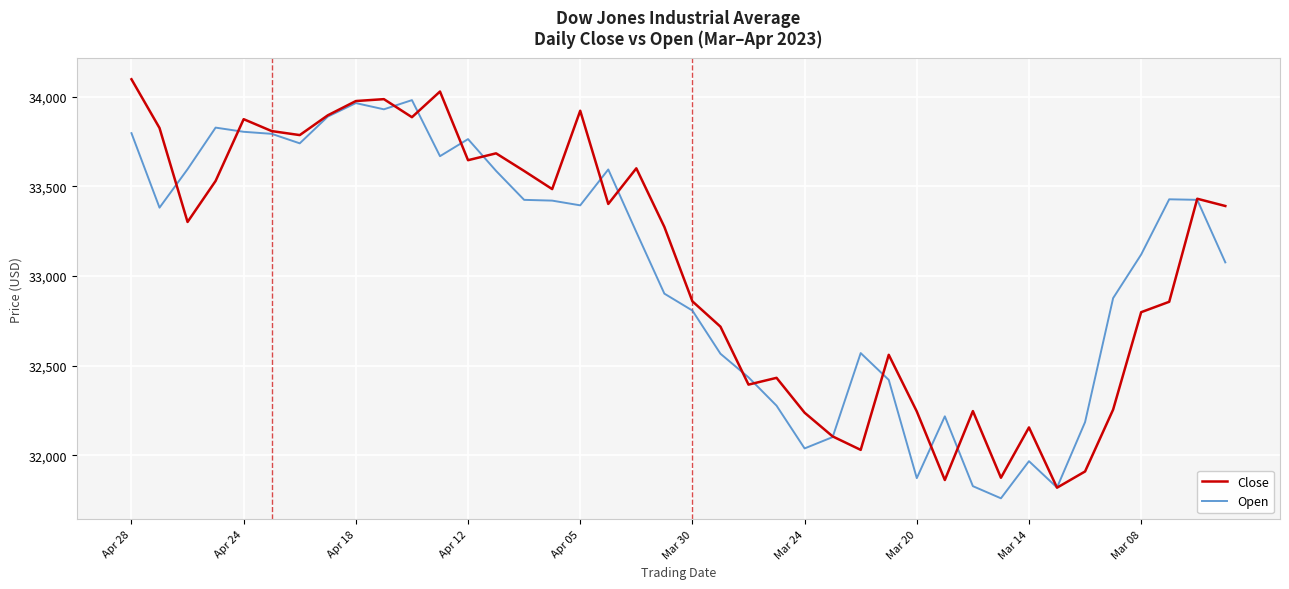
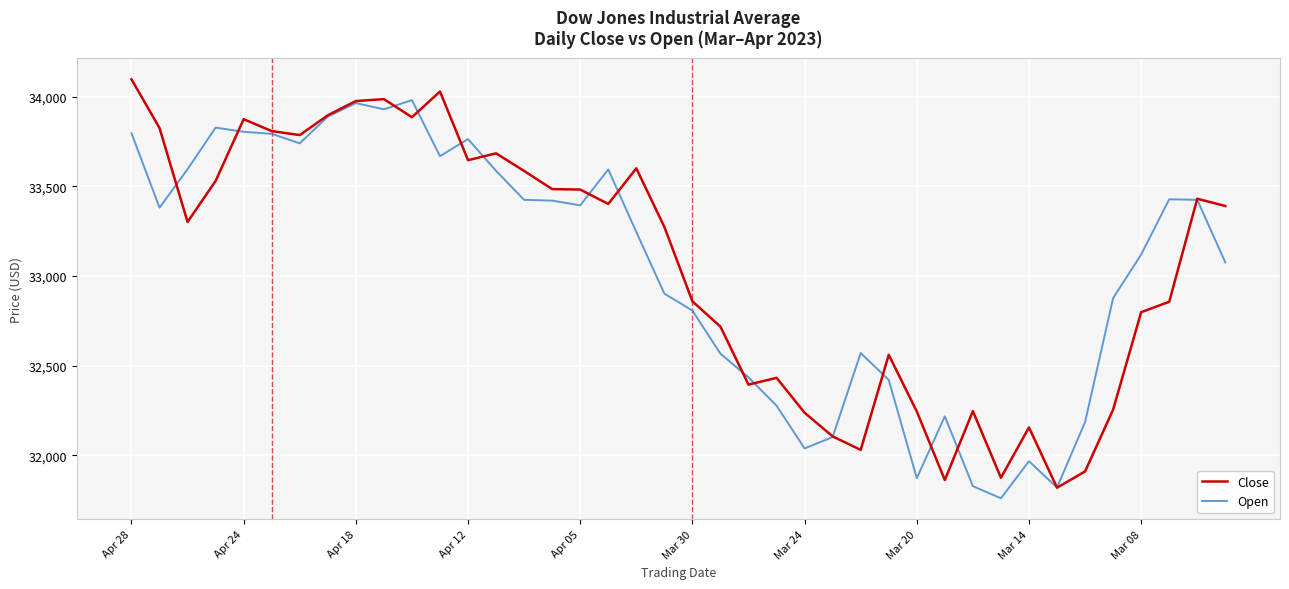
  {
    "Close": {
      "Apr 28": "34,100",
      "Apr 24": "33,880",
      "Apr 12": "33,650",
-     "Apr 05": "33,920",
+     "Apr 05": "33,480",
      "Mar 30": "32,860",
      "Mar 24": "32,240",
      "Mar 20": "32,240",
      "Mar 14": "32,160",
      "Mar 08": "32,800"
    },
    "Open": {
      "Apr 28": "33,800",
      "Apr 24": "33,810",
      "Apr 12": "33,760",
      "Apr 05": "33,390",
      "Mar 30": "32,810",
      "Mar 24": "32,040",
      "Mar 20": "31,870",
      "Mar 14": "31,970",
      "Mar 08": "33,120"
    }
  }
